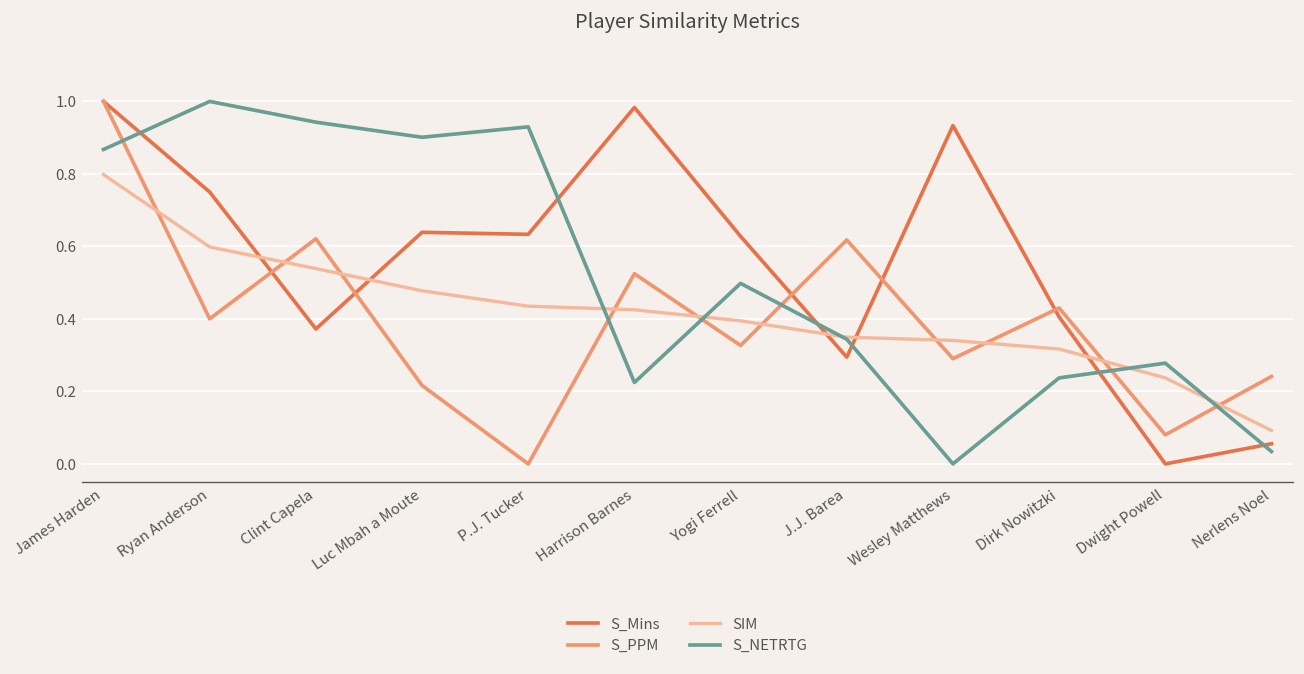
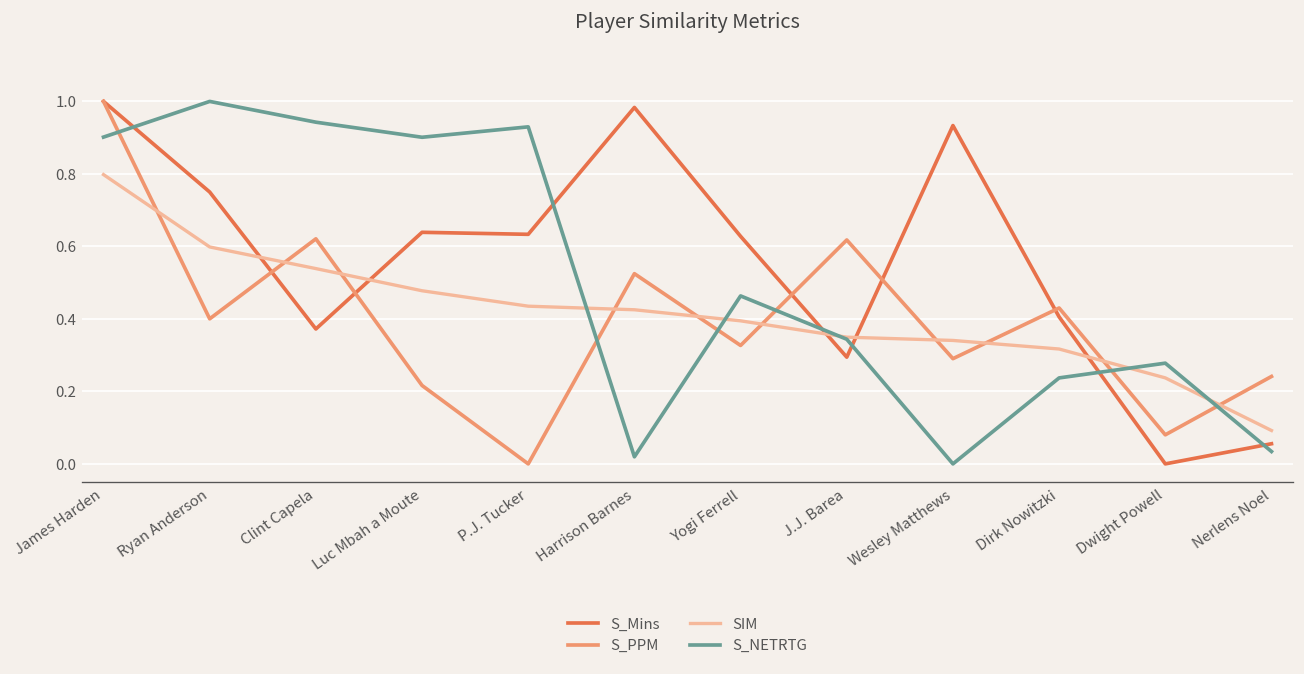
  {
    "S_NETRTG": {
-     "James Harden": 0.87,
+     "James Harden": 0.90,
      "Ryan Anderson": 1.00,
      "Clint Capela": 0.94,
      "Luc Mbah a Moute": 0.90,
      "P.J. Tucker": 0.93,
-     "Harrison Barnes": 0.22,
-     "Yogi Ferrell": 0.50,
+     "Harrison Barnes": 0.02,
+     "Yogi Ferrell": 0.46,
      "Wesley Matthews": 0.00,
      "Dirk Nowitzki": 0.24,
      "Dwight Powell": 0.28,
      "Nerlens Noel": 0.03
    }
  }
